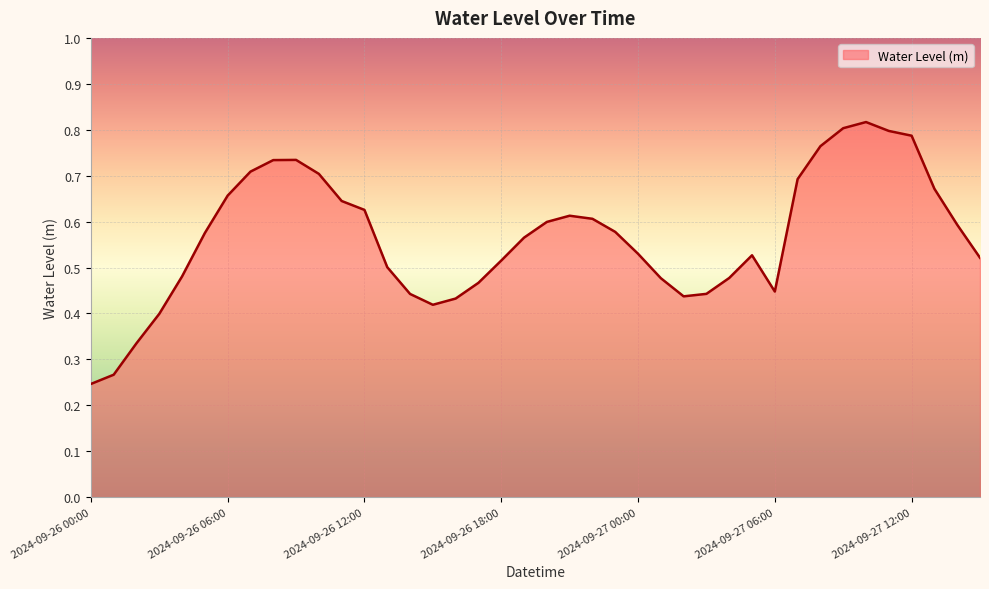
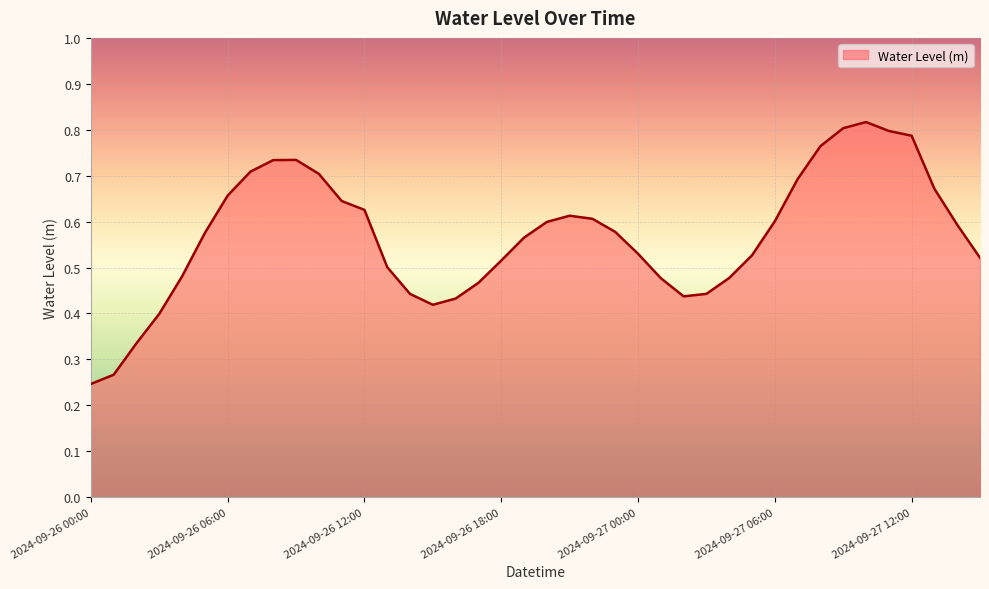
  {
    "2024-09-26 00:00": 0.25,
    "2024-09-26 06:00": 0.66,
    "2024-09-26 12:00": 0.63,
    "2024-09-26 18:00": 0.52,
    "2024-09-27 00:00": 0.53,
-   "2024-09-27 06:00": 0.45,
+   "2024-09-27 06:00": 0.60,
    "2024-09-27 12:00": 0.79
  }
